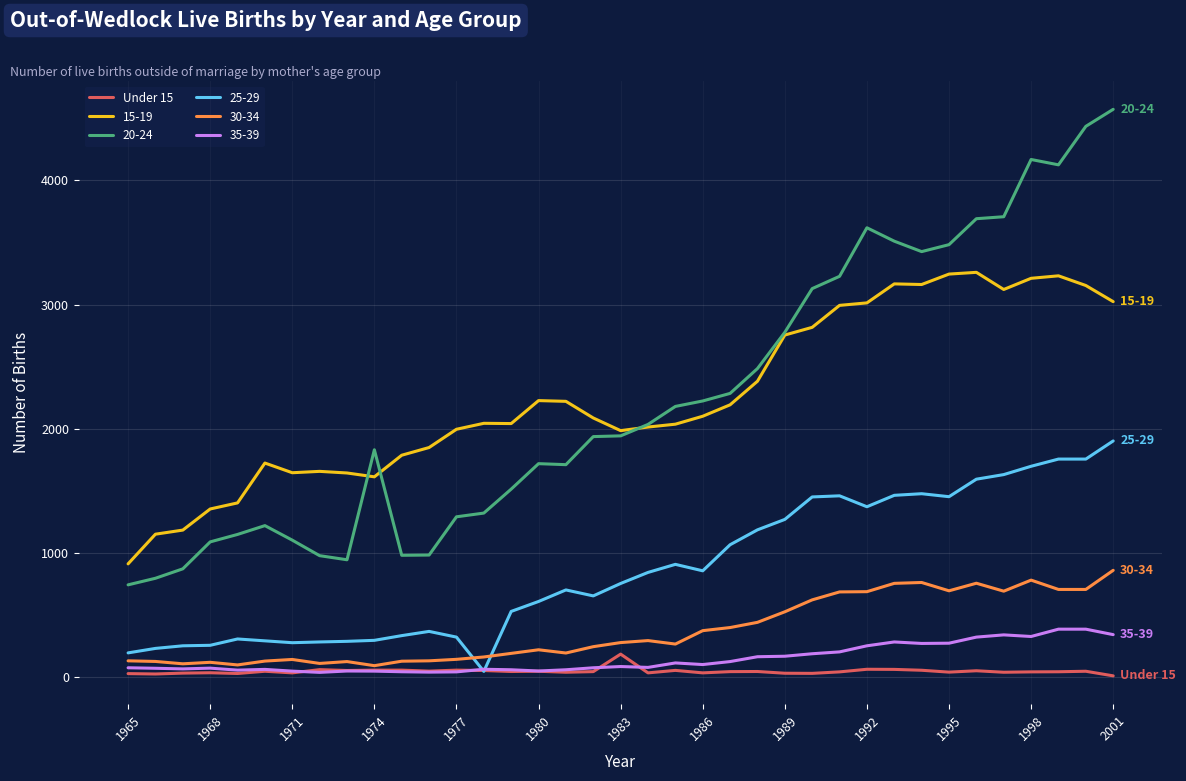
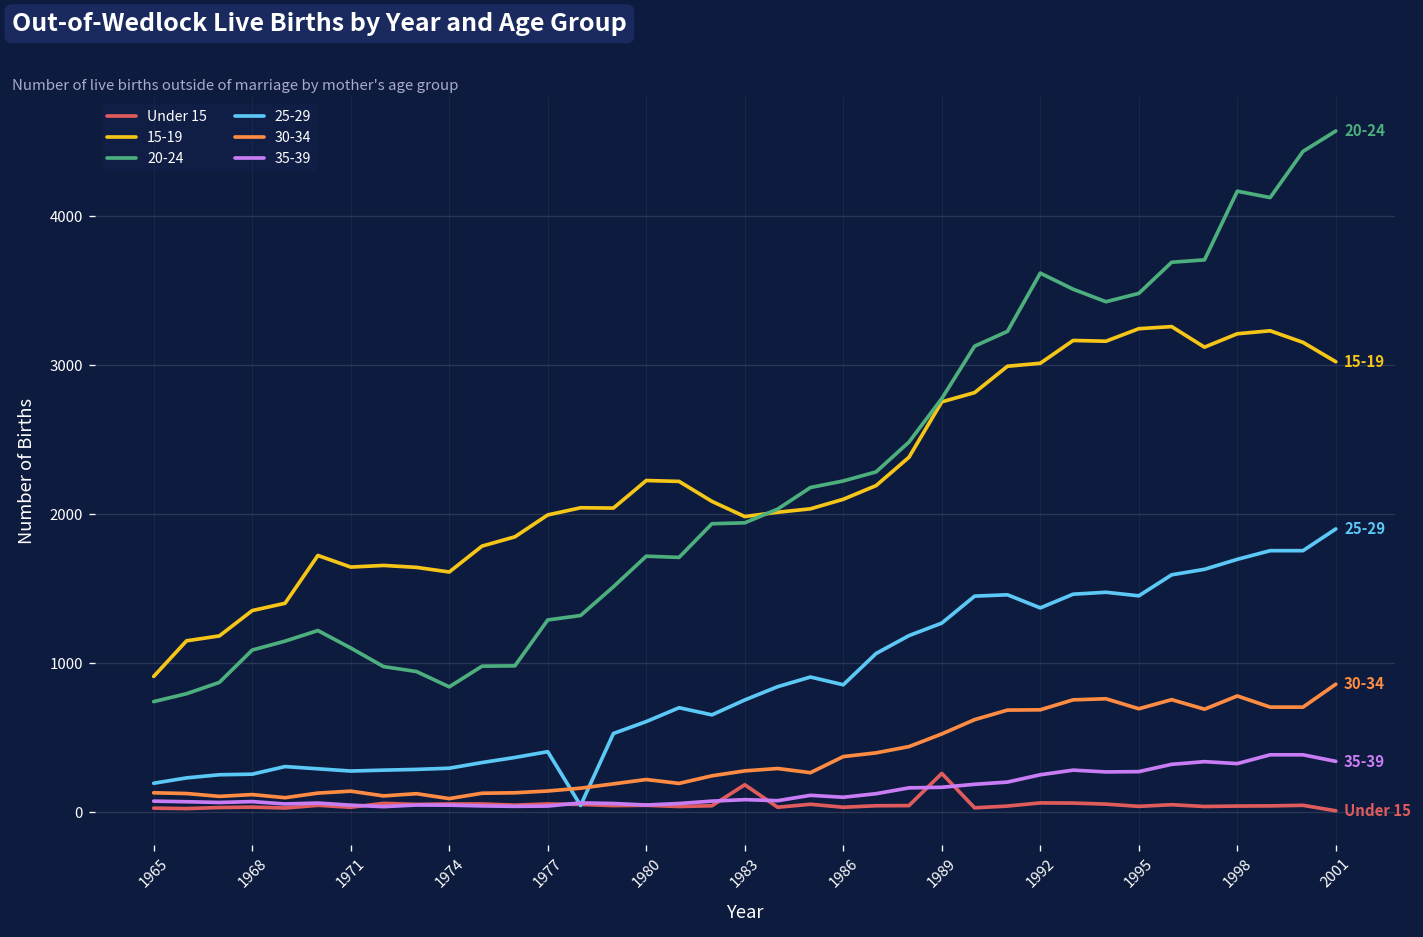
  {
    "Under 15": {
      "1965": 30,
      "1968": 40,
      "1983": 190,
      "1986": 30,
-     "1989": 30,
+     "1989": 260,
      "1992": 60,
      "1995": 40,
      "1998": 40
    },
    "15-19": {
      "1965": 910,
      "1968": 1350,
      "1971": 1650,
      "1974": 1610,
      "1977": 2000,
      "1980": 2230,
      "1983": 1990,
      "1986": 2100,
      "1989": 2760,
      "1992": 3010,
      "1995": 3250,
      "1998": 3210
    },
    "20-24": {
      "1965": 740,
      "1968": 1090,
      "1971": 1100,
-     "1974": 1830,
+     "1974": 840,
      "1977": 1290,
      "1980": 1720,
      "1983": 1940,
      "1986": 2220,
      "1989": 2780,
      "1992": 3620,
      "1995": 3480,
      "1998": 4170
    },
    "25-29": {
      "1965": 200,
      "1968": 260,
      "1971": 280,
      "1974": 300,
-     "1977": 320,
+     "1977": 410,
      "1980": 610,
      "1983": 750,
      "1986": 860,
      "1989": 1270,
      "1992": 1370,
      "1995": 1450,
      "1998": 1700
    },
    "30-34": {
      "1965": 130,
      "1968": 120,
      "1971": 140,
      "1974": 90,
      "1977": 140,
      "1980": 220,
      "1983": 280,
      "1986": 370,
      "1989": 530,
      "1992": 690,
      "1995": 700,
      "1998": 780
    },
    "35-39": {
      "1965": 80,
      "1968": 70,
      "1983": 90,
      "1986": 100,
      "1989": 170,
      "1992": 250,
      "1995": 270,
      "1998": 330
    }
  }
